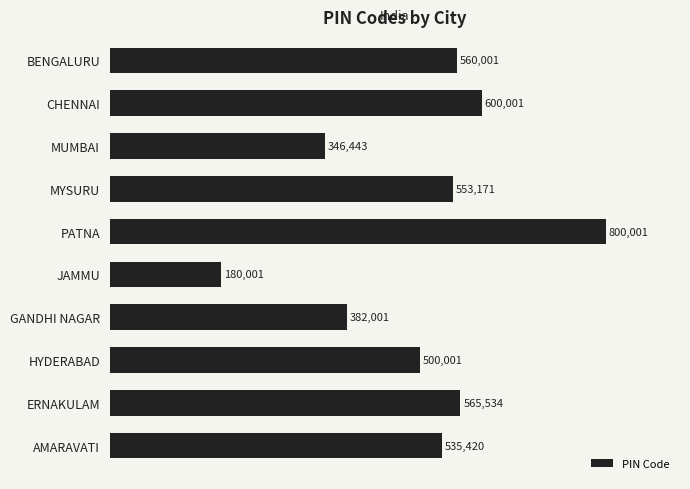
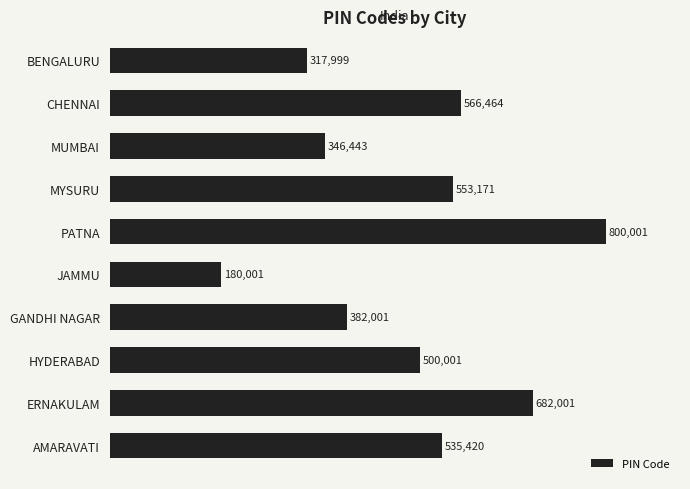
  {
-   "BENGALURU": "560,001",
-   "CHENNAI": "600,001",
+   "BENGALURU": "317,999",
+   "CHENNAI": "566,464",
    "MUMBAI": "346,443",
    "MYSURU": "553,171",
    "PATNA": "800,001",
    "JAMMU": "180,001",
    "GANDHI NAGAR": "382,001",
    "HYDERABAD": "500,001",
-   "ERNAKULAM": "565,534",
+   "ERNAKULAM": "682,001",
    "AMARAVATI": "535,420"
  }
